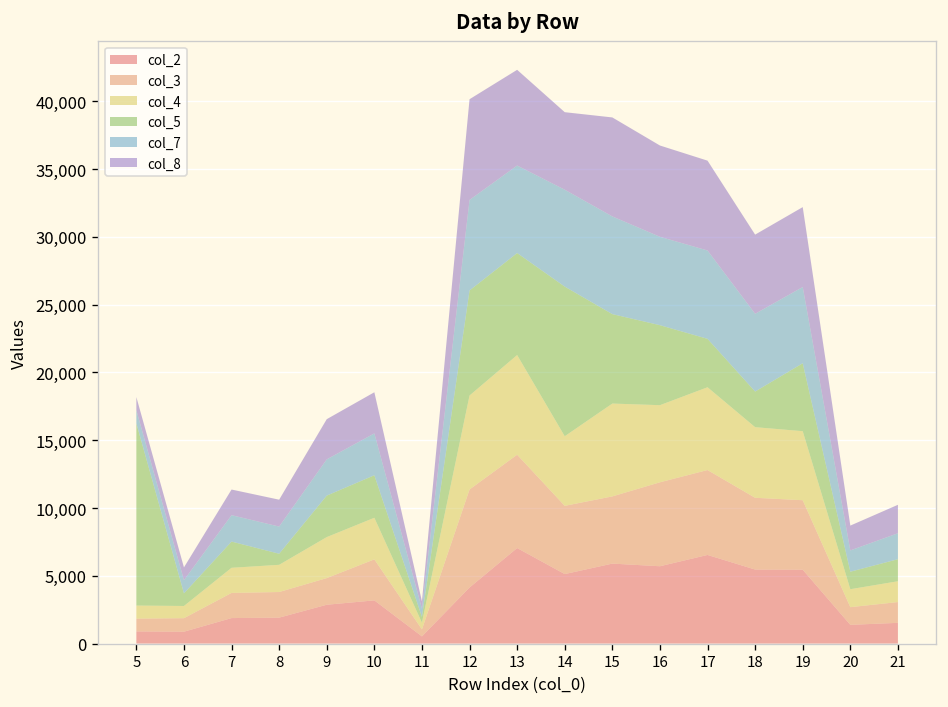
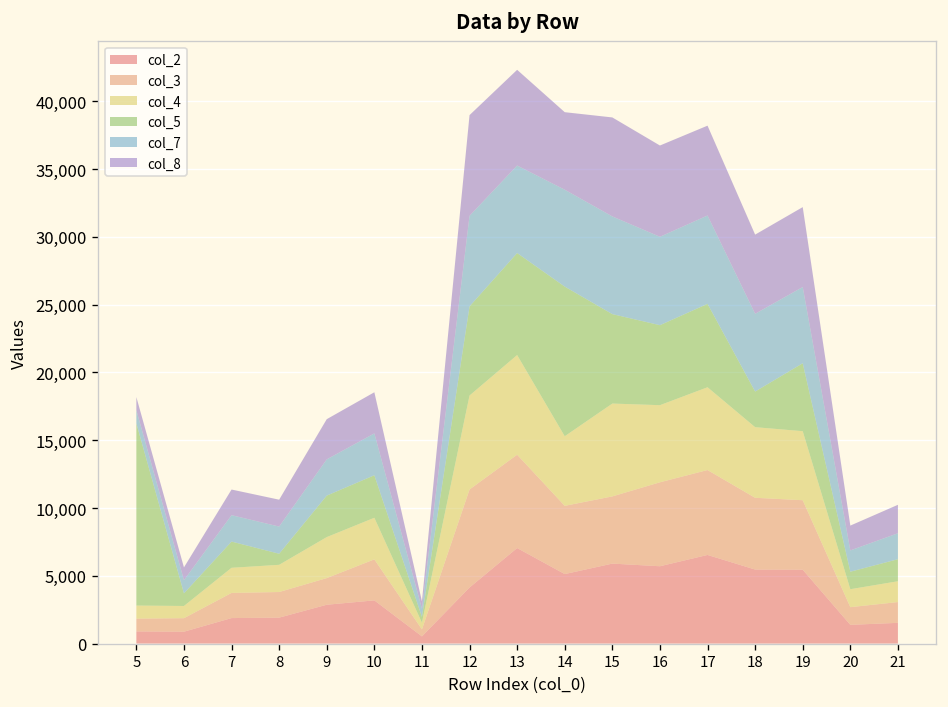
  {
    "col_5": {
      "5": "13,400",
      "6": "900",
      "7": "1,900",
      "8": "800",
      "9": "3,100",
      "10": "3,100",
      "11": "400",
-     "12": "7,700",
+     "12": "6,600",
      "13": "7,500",
      "14": "11,000",
      "15": "6,600",
      "16": "5,900",
-     "17": "3,600",
+     "17": "6,200",
      "18": "2,600",
      "19": "5,000",
      "20": "1,300",
      "21": "1,600"
    }
  }
